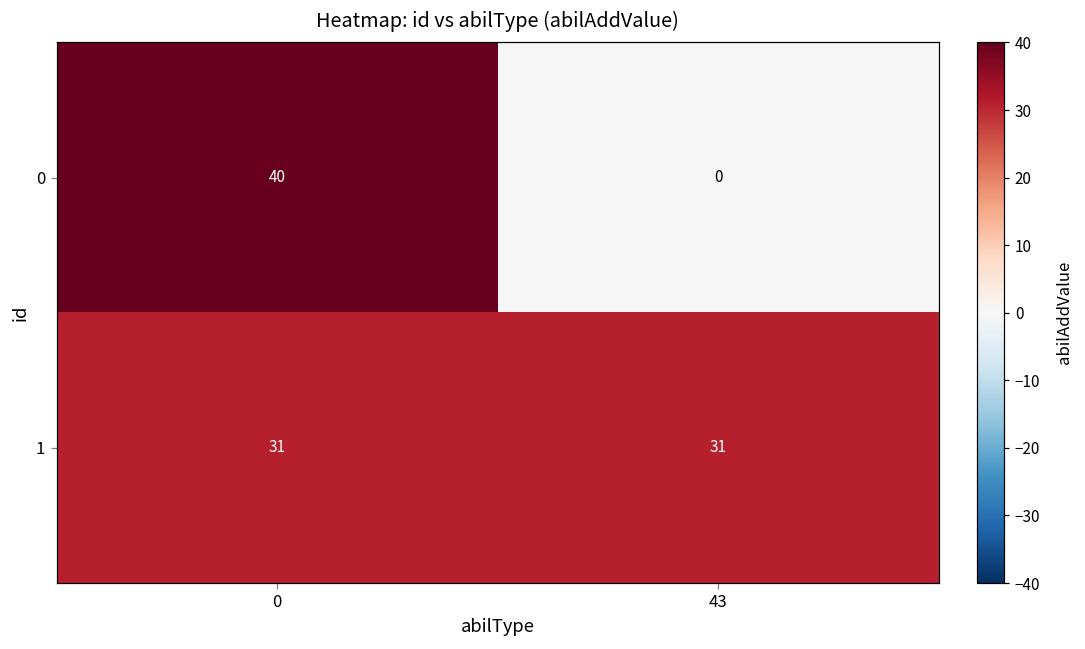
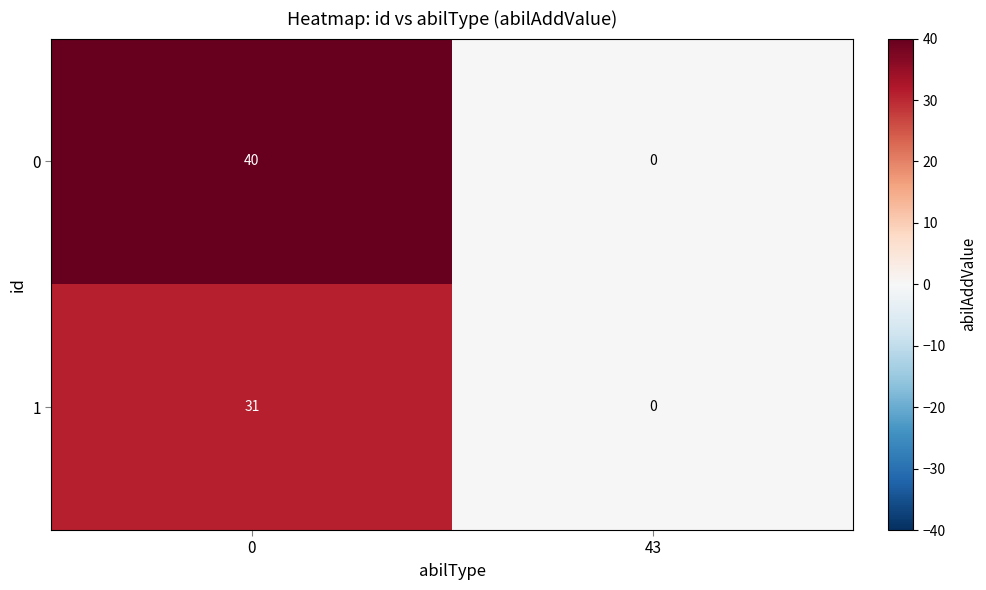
  {
    "0": {
      "0": 40,
      "43": 0
    },
    "1": {
      "0": 31,
-     "43": 31
+     "43": 0
    }
  }
